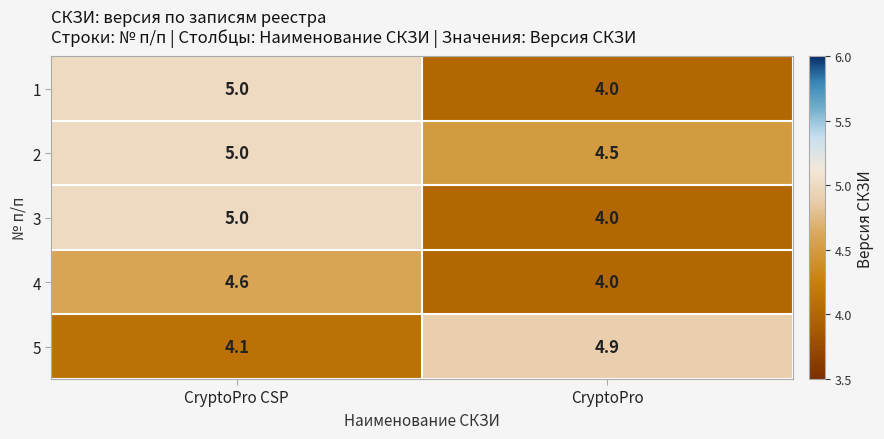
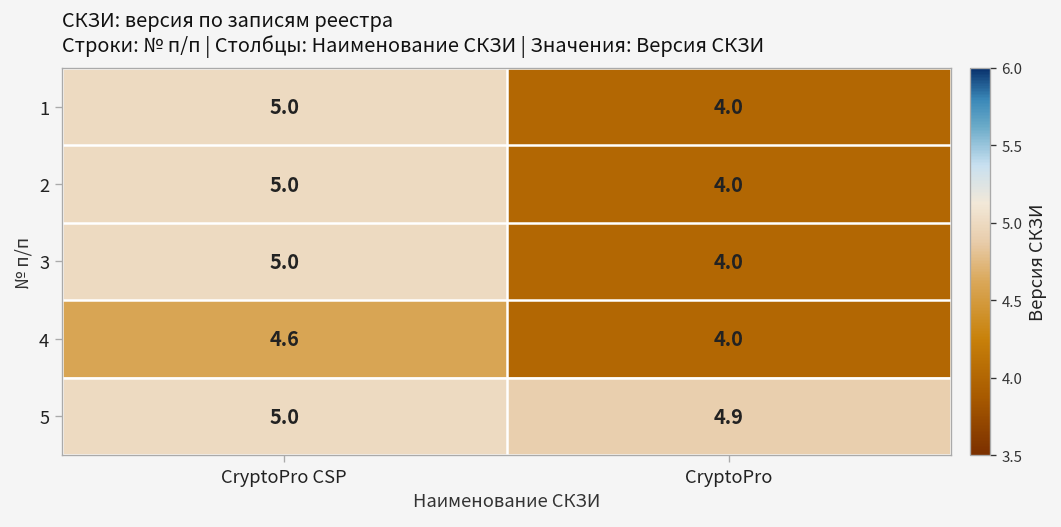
  {
    "1": {
      "CryptoPro CSP": 5.0,
      "CryptoPro": 4.0
    },
    "2": {
      "CryptoPro CSP": 5.0,
-     "CryptoPro": 4.5
+     "CryptoPro": 4.0
    },
    "3": {
      "CryptoPro CSP": 5.0,
      "CryptoPro": 4.0
    },
    "4": {
      "CryptoPro CSP": 4.6,
      "CryptoPro": 4.0
    },
    "5": {
-     "CryptoPro CSP": 4.1,
+     "CryptoPro CSP": 5.0,
      "CryptoPro": 4.9
    }
  }
